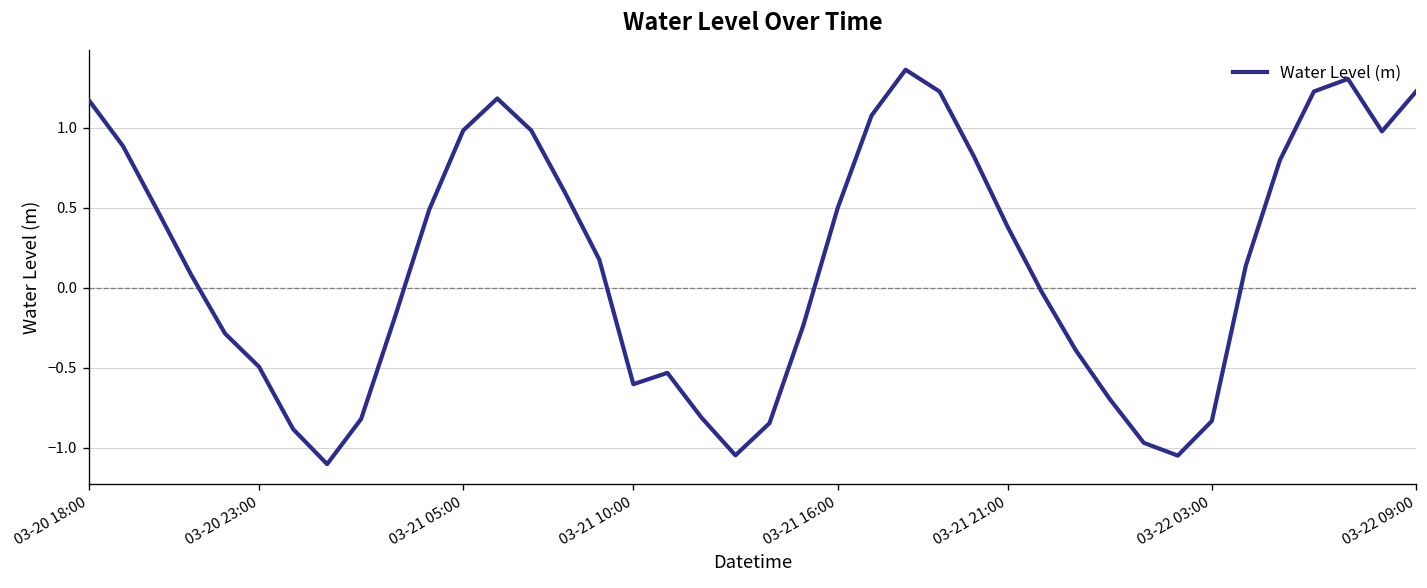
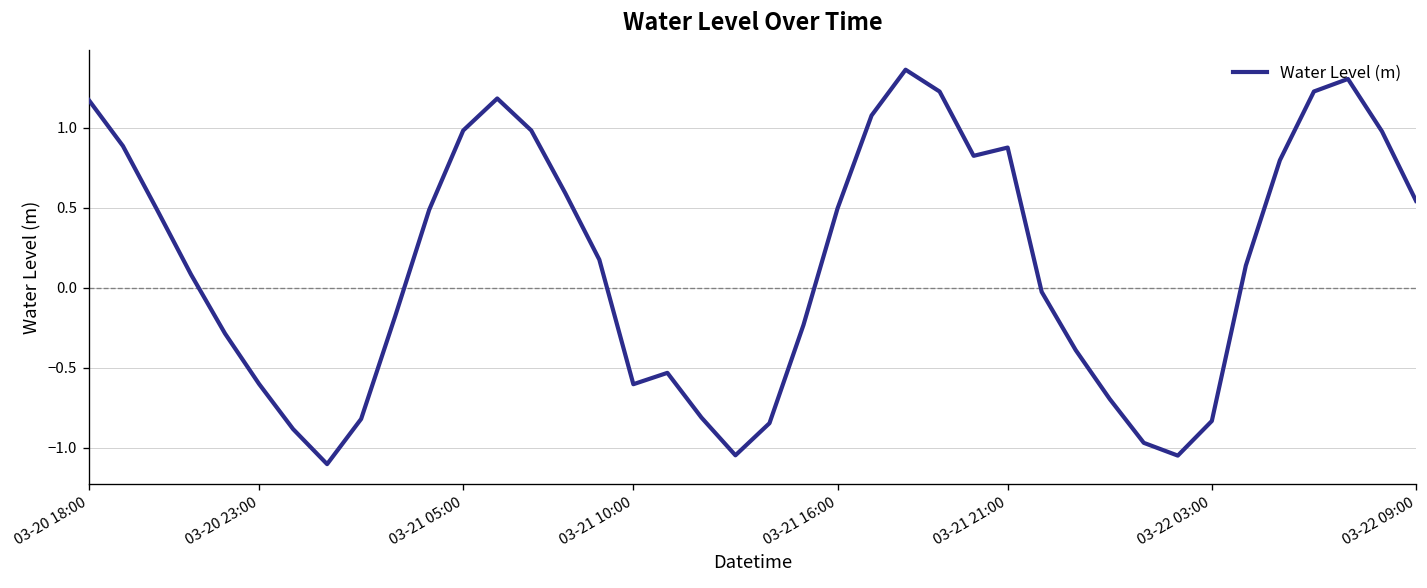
  {
    "03-20 18:00": 1.17,
-   "03-20 23:00": -0.49,
+   "03-20 23:00": -0.60,
    "03-21 05:00": 0.98,
    "03-21 10:00": -0.60,
    "03-21 16:00": 0.50,
-   "03-21 21:00": 0.38,
+   "03-21 21:00": 0.88,
    "03-22 03:00": -0.83,
-   "03-22 09:00": 1.23
+   "03-22 09:00": 0.54
  }
